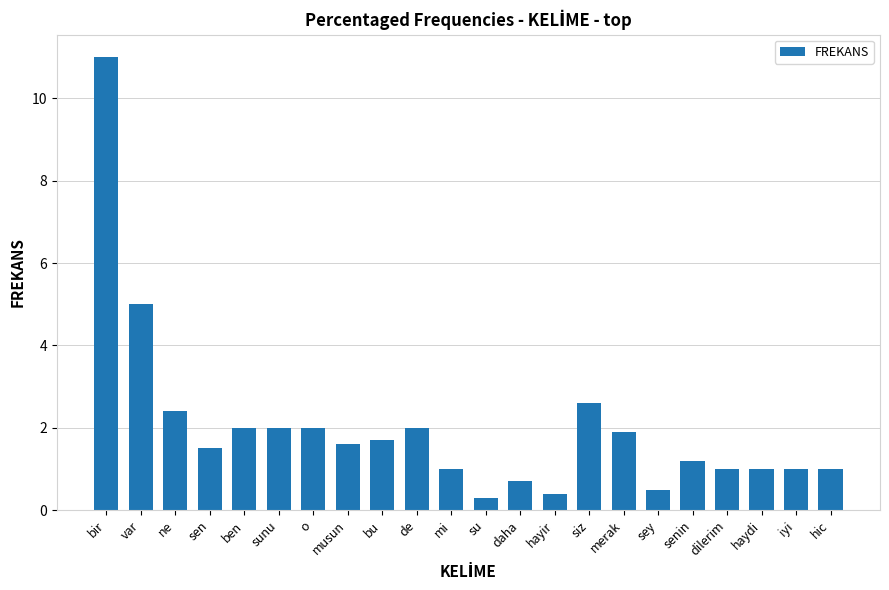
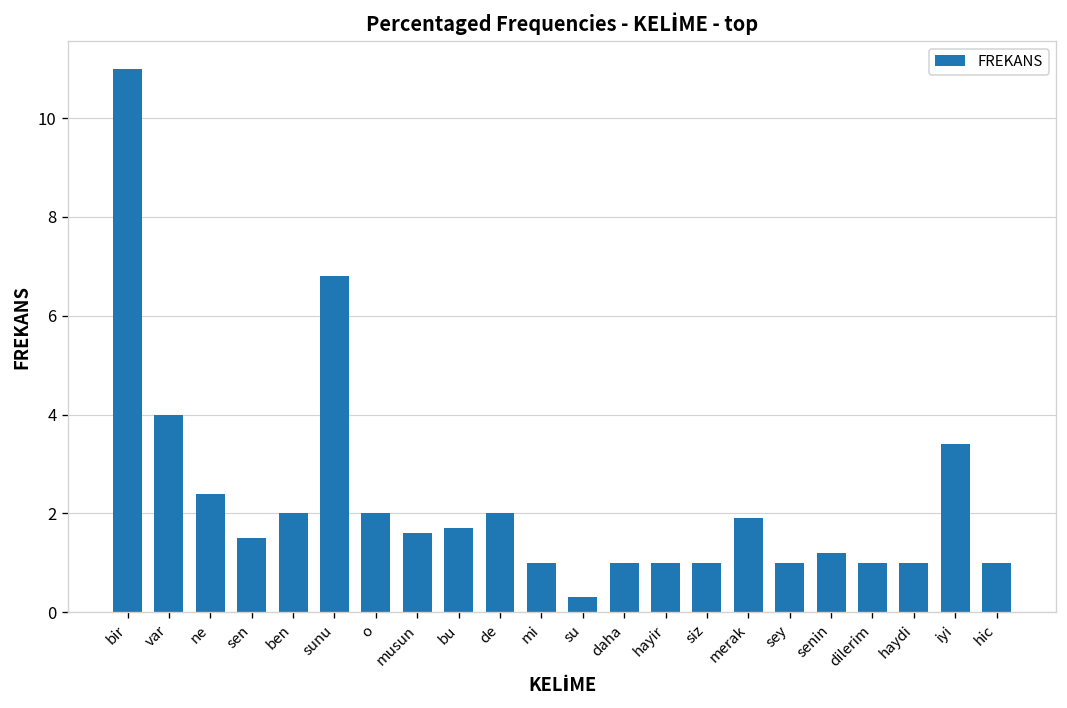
  {
    "bir": 11.0,
-   "var": 5,
+   "var": 4,
    "ne": 2.4,
    "sen": 1.5,
    "ben": 2.0,
-   "sunu": 2.0,
+   "sunu": 6.8,
    "o": 2.0,
    "musun": 1.6,
    "bu": 1.7,
    "de": 2.0,
    "mi": 1.0,
    "su": 0.3,
-   "daha": 0.7,
-   "hayir": 0.4,
-   "siz": 2.6,
+   "daha": 1.0,
+   "hayir": 1.0,
+   "siz": 1.0,
    "merak": 1.9,
-   "sey": 0.5,
+   "sey": 1.0,
    "senin": 1.2,
    "dilerim": 1.0,
    "haydi": 1.0,
-   "iyi": 1.0,
+   "iyi": 3.4,
    "hic": 1.0
  }
